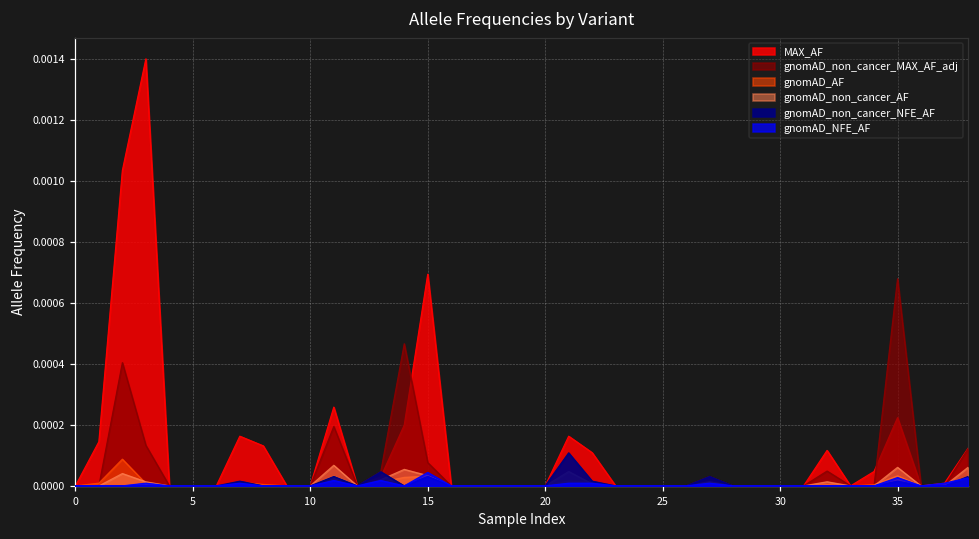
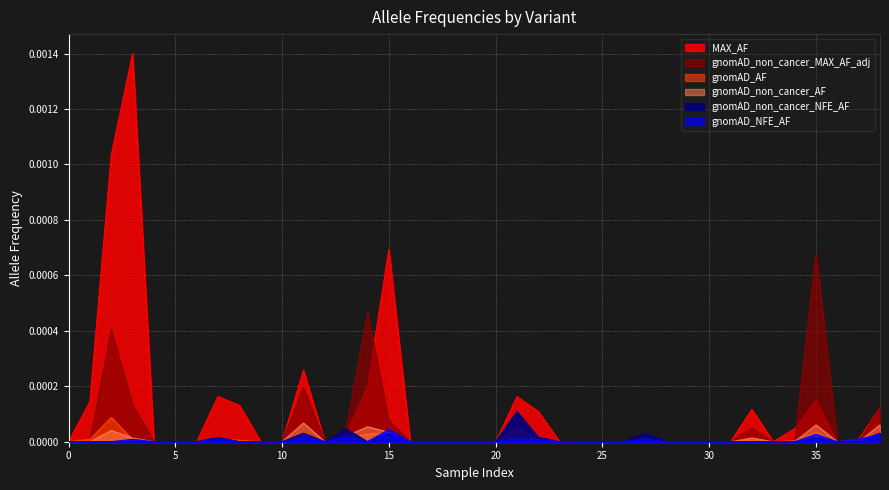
  {
    "MAX_AF": {
      "15": 0.00069,
-     "35": 0.00022
+     "35": 0.00015
    },
    "gnomAD_non_cancer_MAX_AF_adj": {
      "15": 0.00008,
      "35": 0.00068
    },
    "gnomAD_non_cancer_AF": {
      "35": 0.00006
    },
    "gnomAD_non_cancer_NFE_AF": {
      "35": 0.00002
    },
    "gnomAD_NFE_AF": {
      "15": 0.00004
    }
  }
